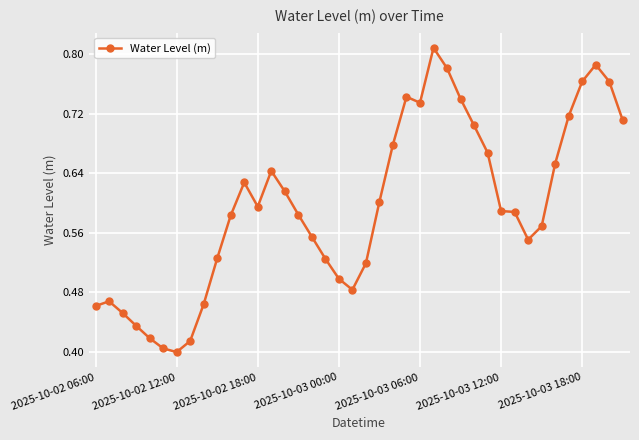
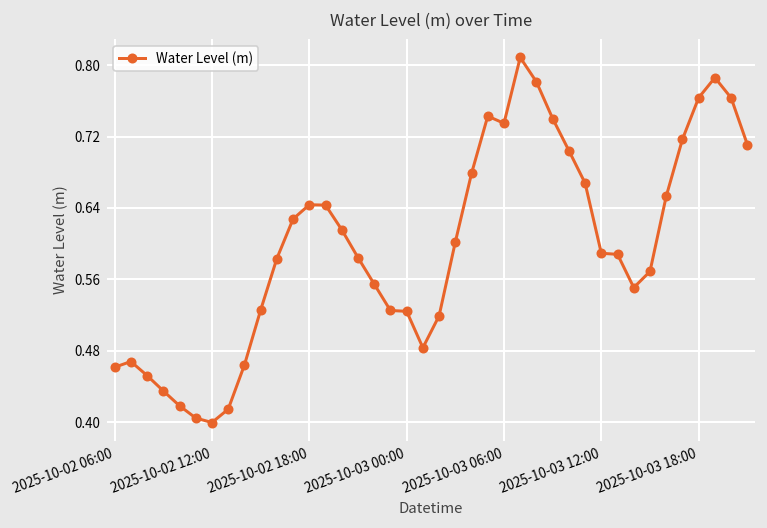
  {
    "2025-10-02 06:00": 0.46,
    "2025-10-02 12:00": 0.40,
-   "2025-10-02 18:00": 0.60,
-   "2025-10-03 00:00": 0.50,
+   "2025-10-02 18:00": 0.64,
+   "2025-10-03 00:00": 0.52,
    "2025-10-03 06:00": 0.73,
    "2025-10-03 12:00": 0.59,
    "2025-10-03 18:00": 0.76
  }
